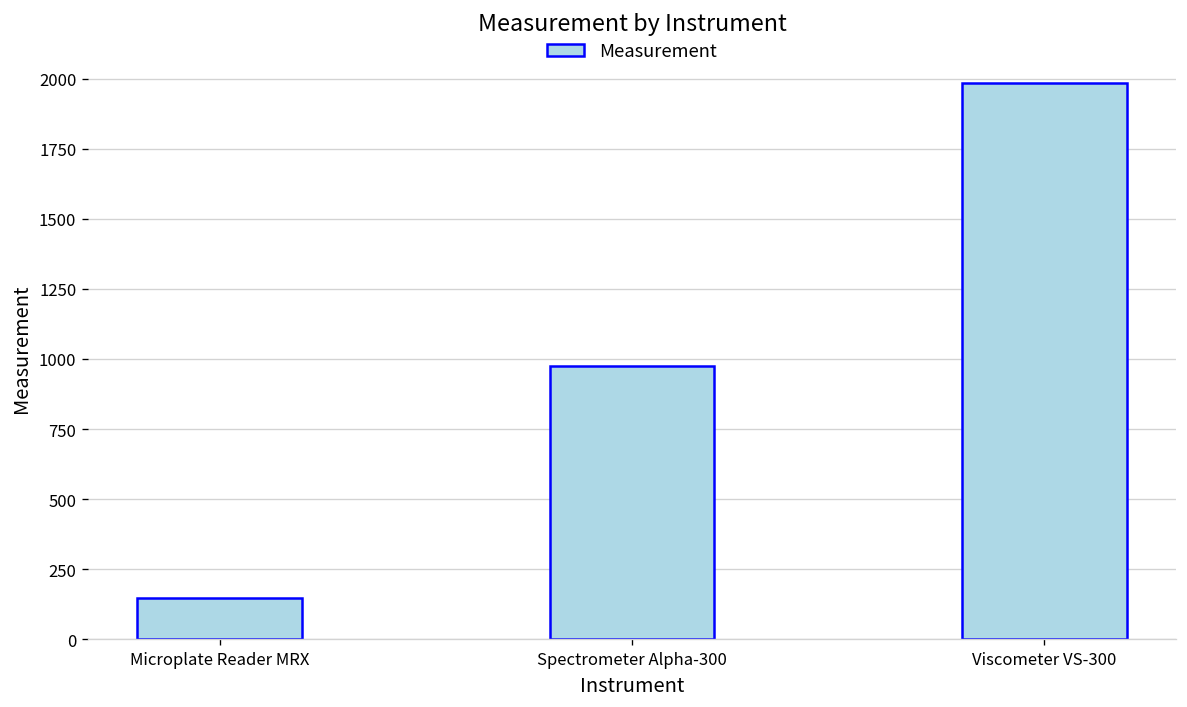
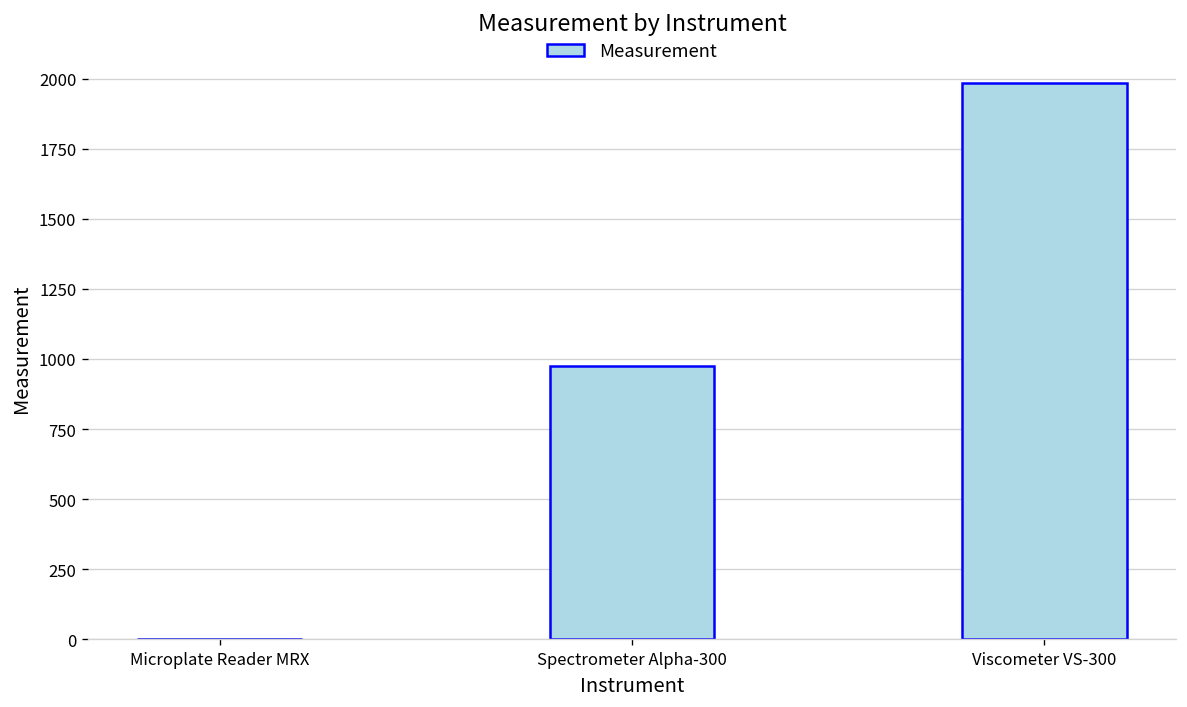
  {
-   "Microplate Reader MRX": 150,
+   "Microplate Reader MRX": 0,
    "Spectrometer Alpha-300": 980,
    "Viscometer VS-300": 1980
  }
